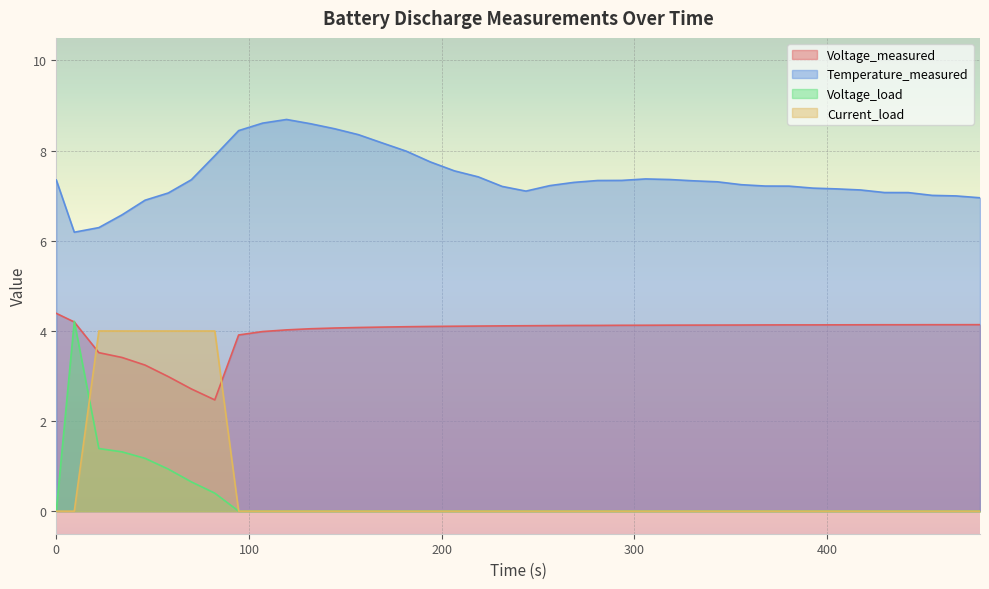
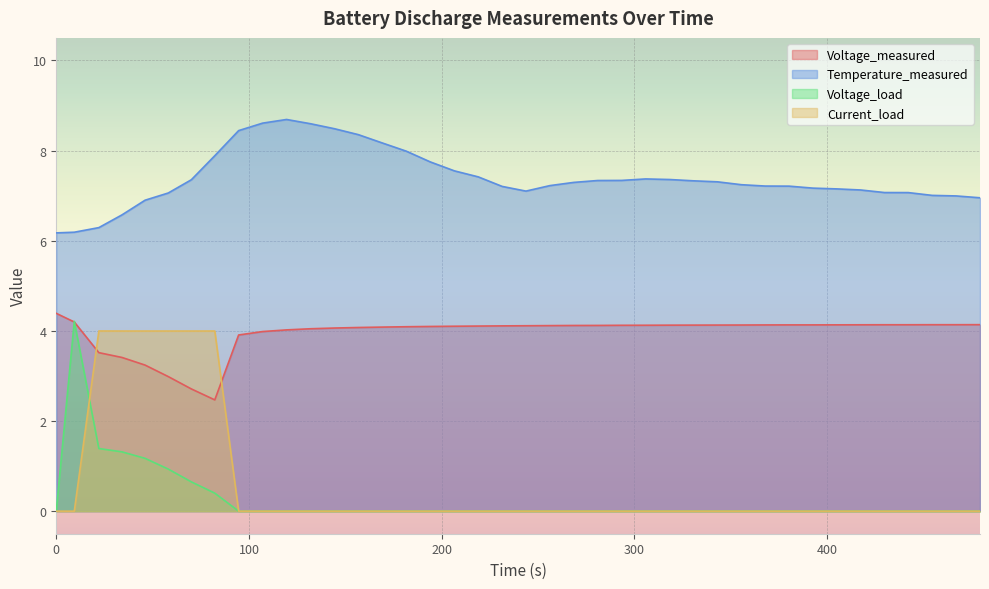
  {
    "Voltage_measured": {
      "0": 4.4
    },
    "Temperature_measured": {
-     "0": 7.3
+     "0": 6.2
    }
  }
